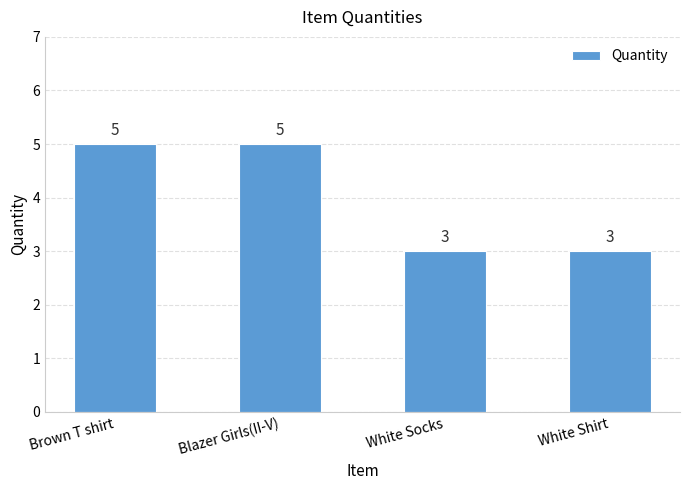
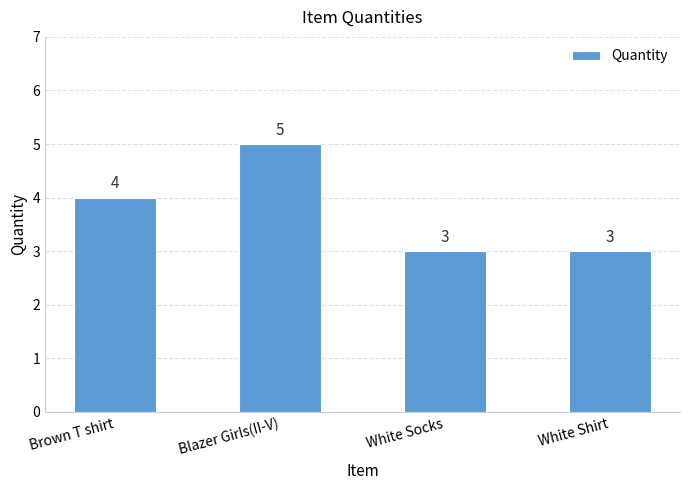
  {
-   "Brown T shirt": 5,
+   "Brown T shirt": 4,
    "Blazer Girls(II-V)": 5,
    "White Socks": 3,
    "White Shirt": 3
  }
